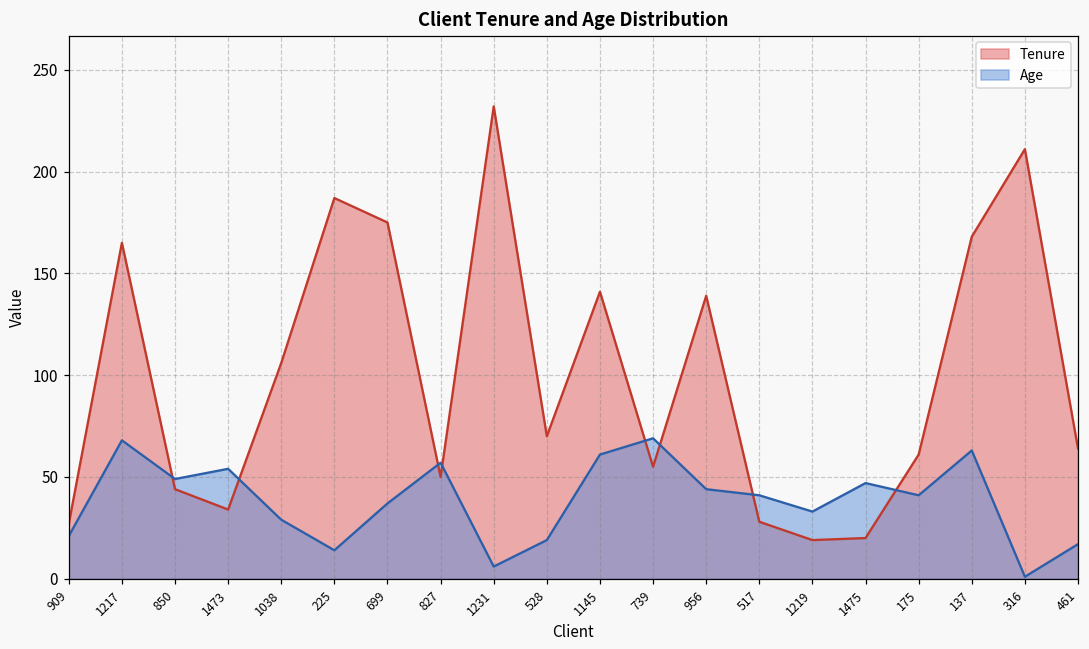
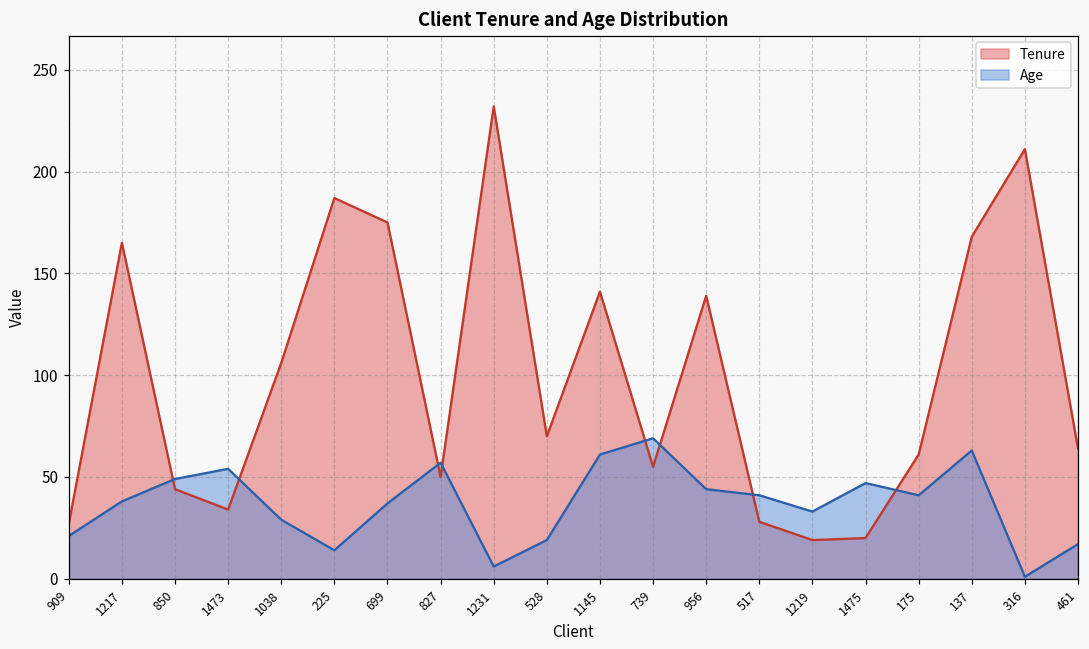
  {
    "Tenure": {
      "909": 27,
      "1217": 165,
      "850": 44,
      "1473": 34,
      "1038": 106,
      "225": 187,
      "699": 175,
      "827": 50,
      "1231": 232,
      "528": 70,
      "1145": 141,
      "739": 55,
      "956": 139,
      "517": 28,
      "1219": 19,
      "1475": 20,
      "175": 61,
      "137": 168,
      "316": 211,
      "461": 64
    },
    "Age": {
      "909": 21,
-     "1217": 68,
+     "1217": 38,
      "850": 49,
      "1473": 54,
      "1038": 29,
      "225": 14,
      "699": 37,
      "827": 57,
      "1231": 6,
      "528": 19,
      "1145": 61,
      "739": 69,
      "956": 44,
      "517": 41,
      "1219": 33,
      "1475": 47,
      "175": 41,
      "137": 63,
      "316": 1,
      "461": 17
    }
  }
